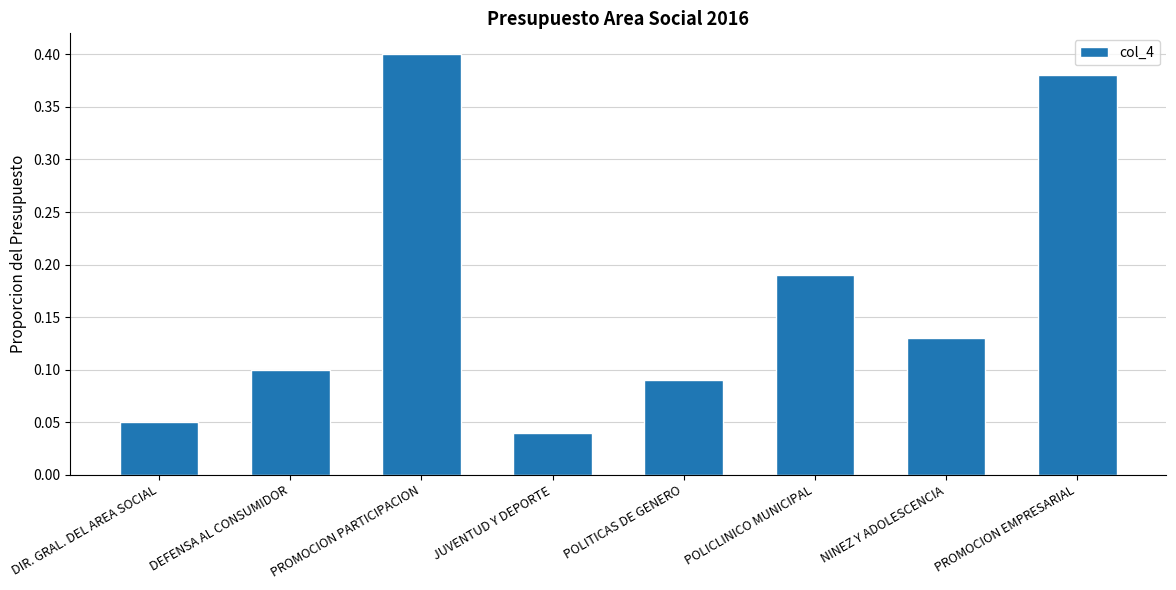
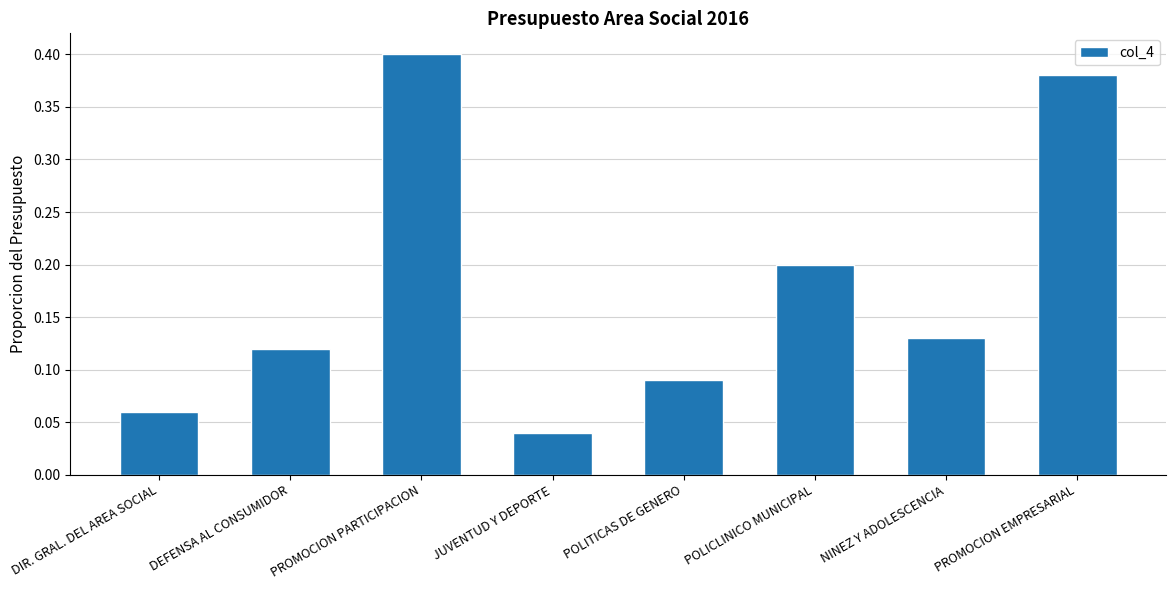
  {
-   "DIR. GRAL. DEL AREA SOCIAL": 0.05,
-   "DEFENSA AL CONSUMIDOR": 0.10,
+   "DIR. GRAL. DEL AREA SOCIAL": 0.06,
+   "DEFENSA AL CONSUMIDOR": 0.12,
    "PROMOCION PARTICIPACION": 0.40,
    "JUVENTUD Y DEPORTE": 0.04,
    "POLITICAS DE GENERO": 0.09,
-   "POLICLINICO MUNICIPAL": 0.19,
+   "POLICLINICO MUNICIPAL": 0.20,
    "NINEZ Y ADOLESCENCIA": 0.13,
    "PROMOCION EMPRESARIAL": 0.38
  }
